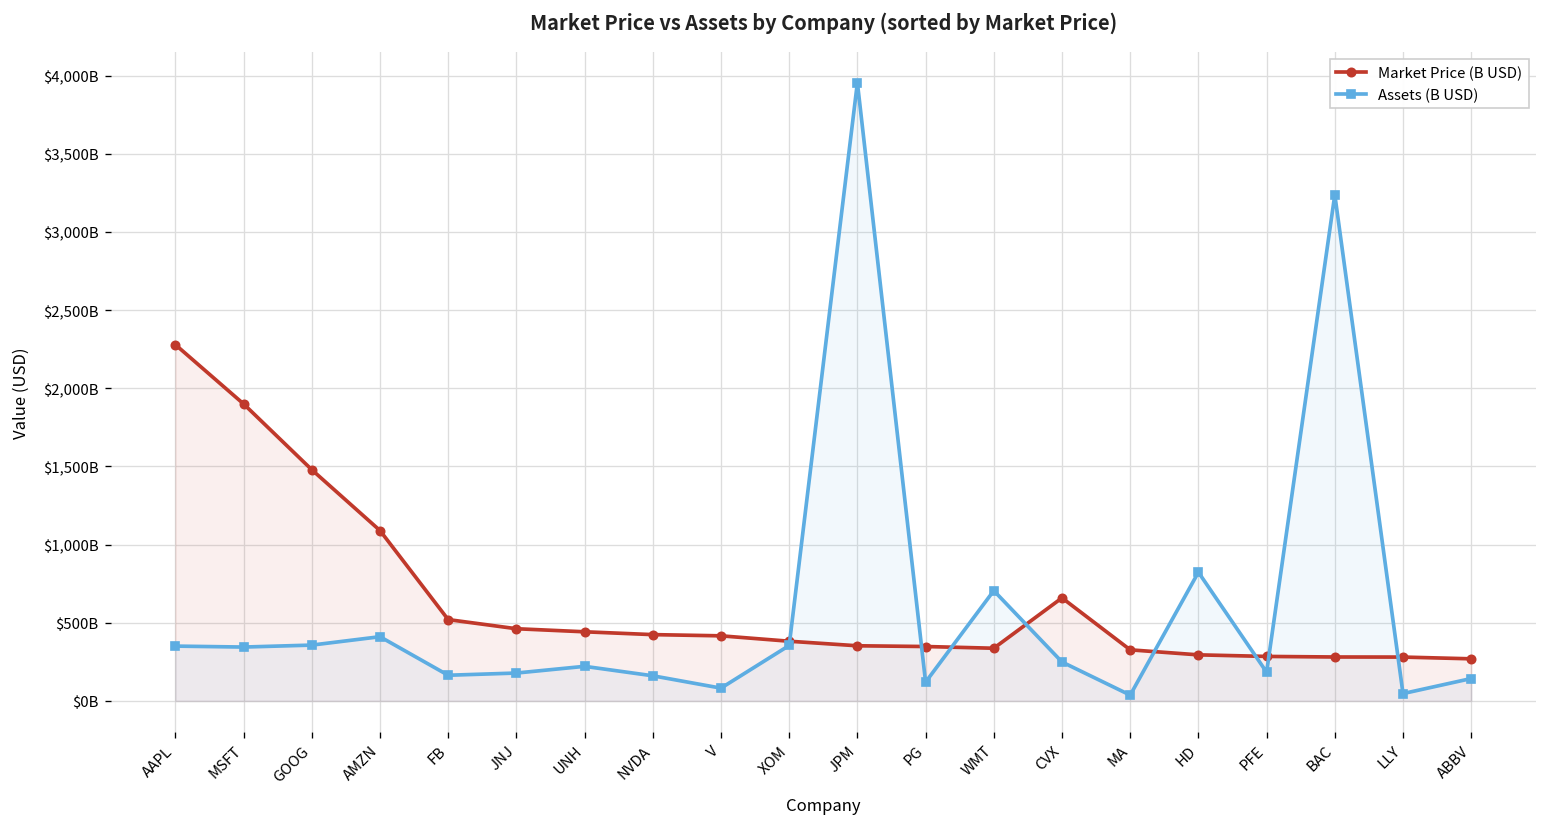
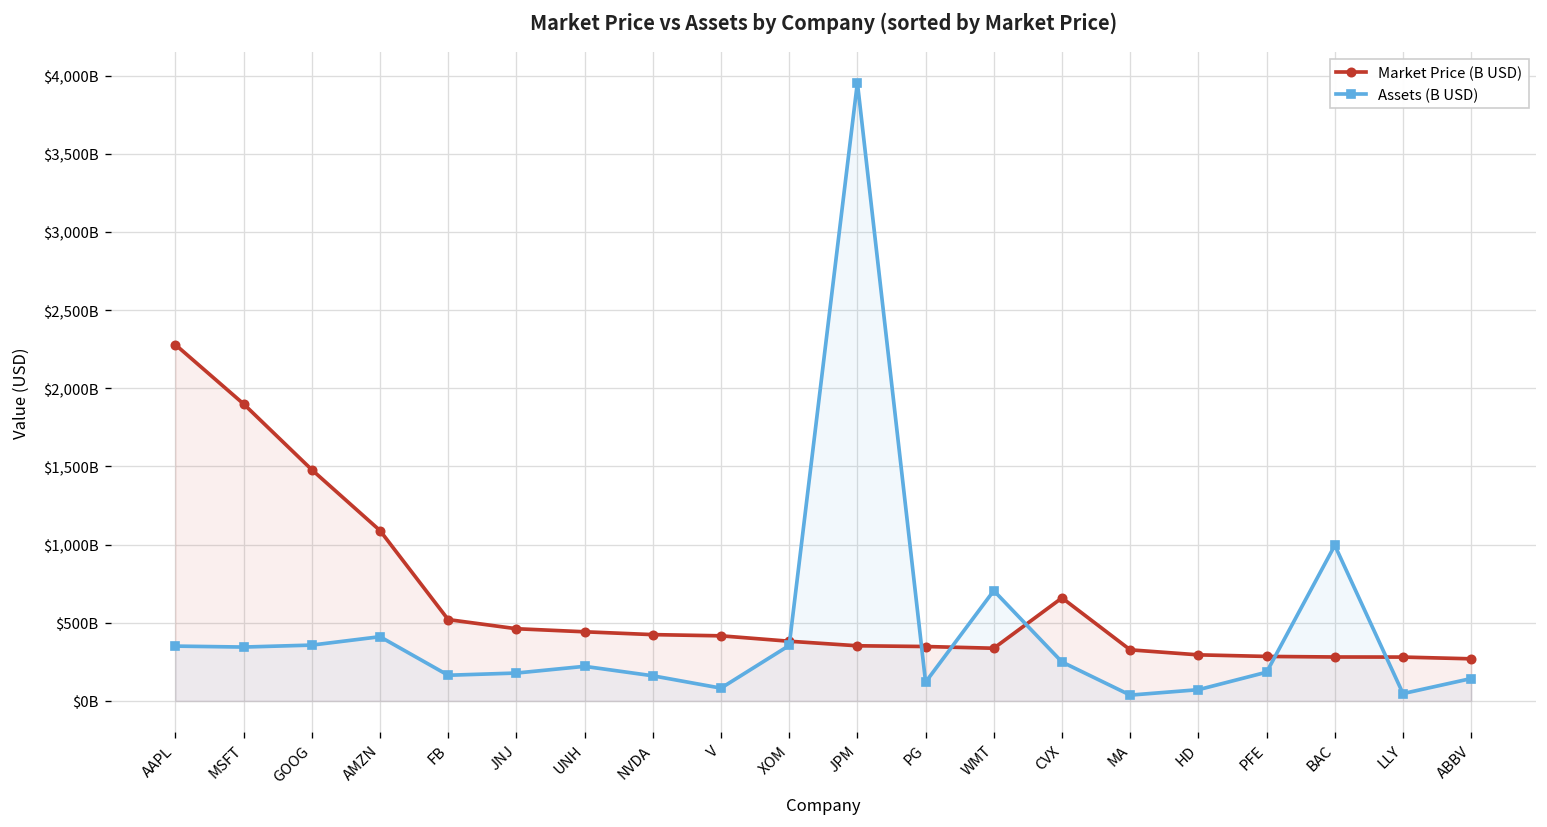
  {
    "Market Price (B USD)": {
      "AAPL": "$2,280,000,000,000",
      "MSFT": "$1,900,000,000,000",
      "GOOG": "$1,480,000,000,000",
      "AMZN": "$1,090,000,000,000",
      "FB": "$520,000,000,000",
      "JNJ": "$460,000,000,000",
      "UNH": "$440,000,000,000",
      "NVDA": "$420,000,000,000",
      "V": "$420,000,000,000",
      "XOM": "$380,000,000,000",
      "JPM": "$350,000,000,000",
      "PG": "$350,000,000,000",
      "WMT": "$340,000,000,000",
      "CVX": "$660,000,000,000",
      "MA": "$330,000,000,000",
      "HD": "$290,000,000,000",
      "PFE": "$280,000,000,000",
      "BAC": "$280,000,000,000",
      "LLY": "$280,000,000,000",
      "ABBV": "$270,000,000,000"
    },
    "Assets (B USD)": {
      "AAPL": "$350,000,000,000",
      "MSFT": "$340,000,000,000",
      "GOOG": "$360,000,000,000",
      "AMZN": "$410,000,000,000",
      "FB": "$160,000,000,000",
      "JNJ": "$180,000,000,000",
      "UNH": "$220,000,000,000",
      "NVDA": "$160,000,000,000",
      "V": "$80,000,000,000",
      "XOM": "$350,000,000,000",
      "JPM": "$3,960,000,000,000",
      "PG": "$120,000,000,000",
      "WMT": "$710,000,000,000",
      "CVX": "$250,000,000,000",
      "MA": "$40,000,000,000",
-     "HD": "$820,000,000,000",
+     "HD": "$70,000,000,000",
      "PFE": "$180,000,000,000",
-     "BAC": "$3,240,000,000,000",
+     "BAC": "$1,000,000,000,000",
      "LLY": "$50,000,000,000",
      "ABBV": "$140,000,000,000"
    }
  }
